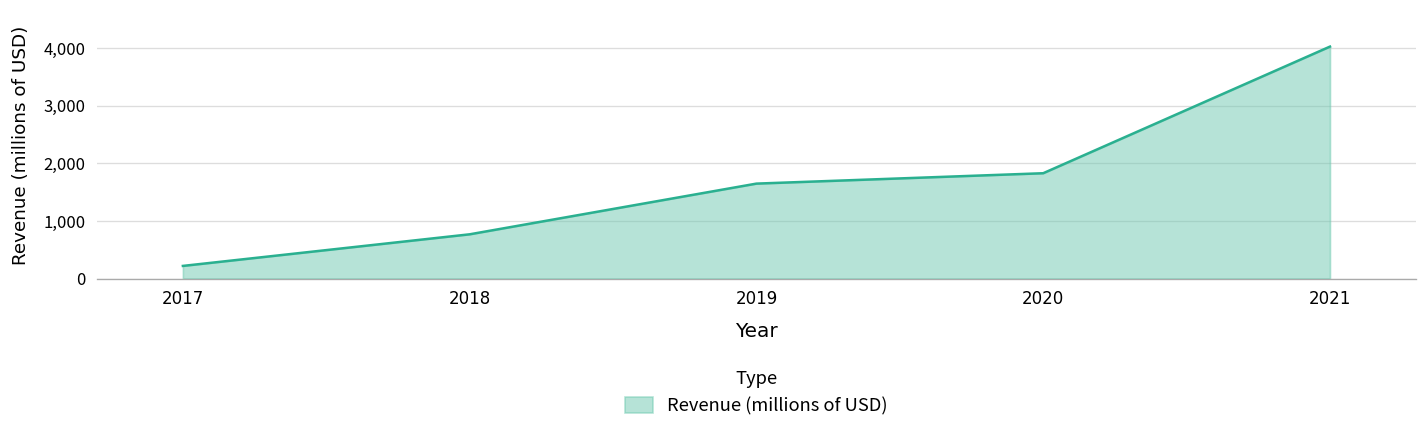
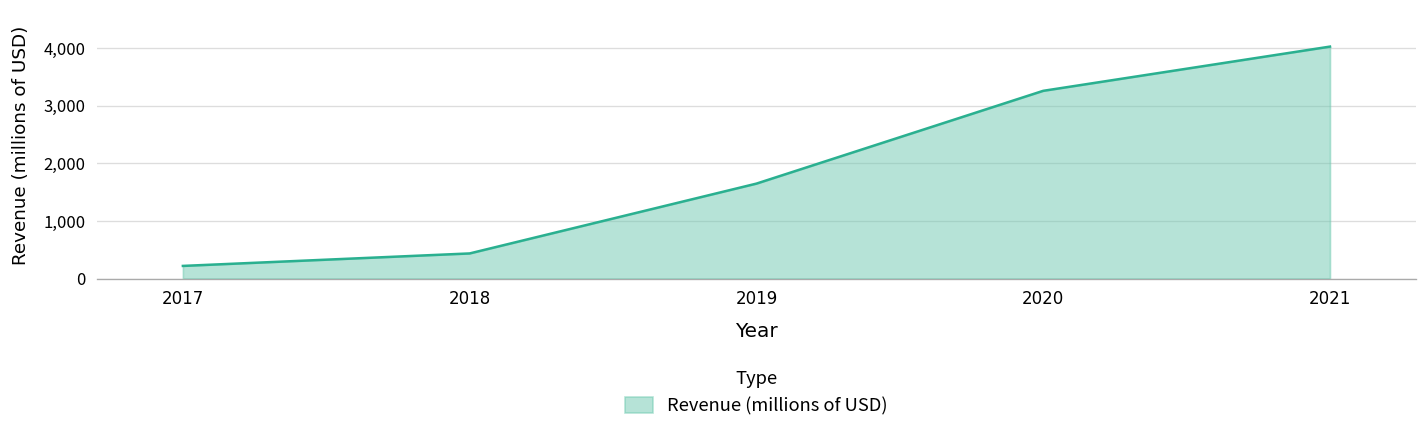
  {
    "2017": "200",
-   "2018": "800",
+   "2018": "400",
    "2019": "1,600",
-   "2020": "1,800",
+   "2020": "3,300",
    "2021": "4,000"
  }
